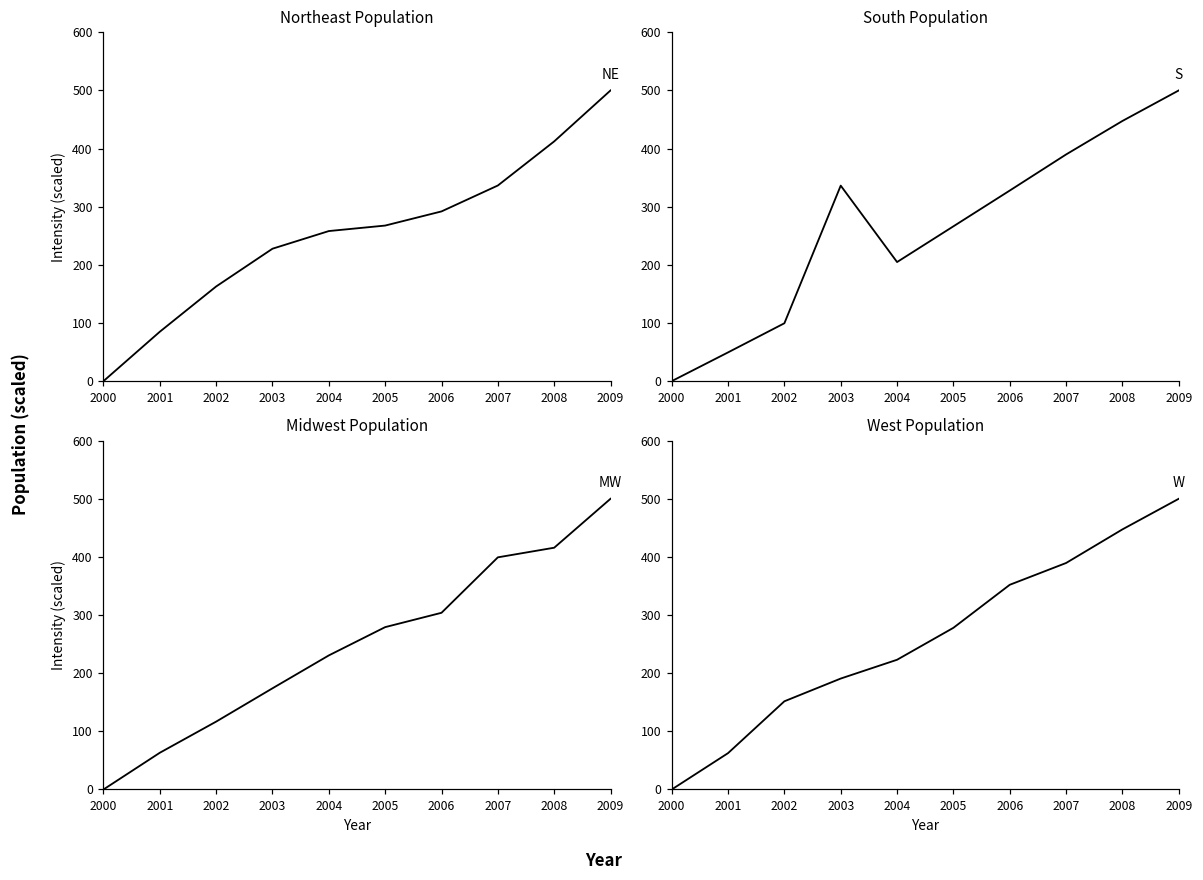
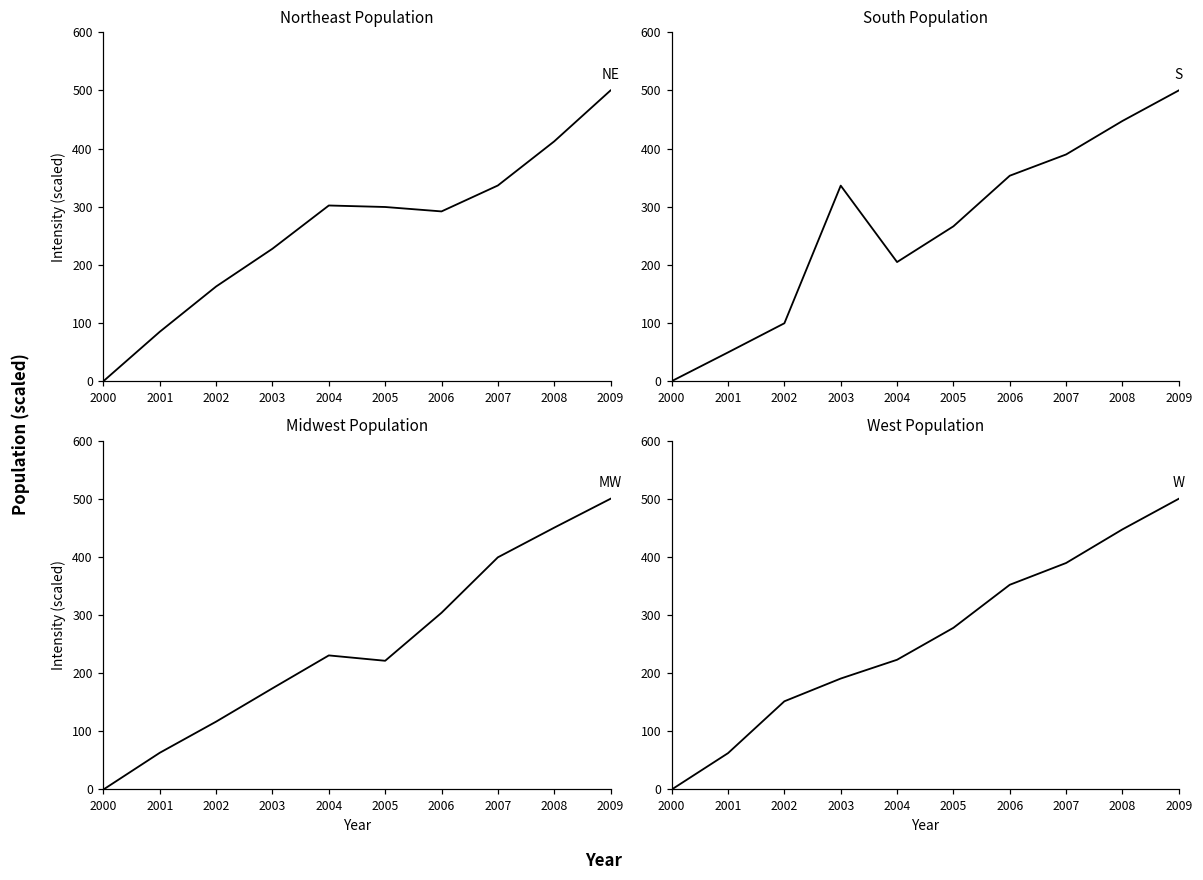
  {
    "Northeast Population": {
      "2000": 0,
      "2001": 80,
      "2002": 160,
      "2003": 230,
-     "2004": 260,
-     "2005": 270,
+     "2004": 300,
+     "2005": 300,
      "2006": 290,
      "2007": 340,
      "2008": 410,
      "2009": 500
    },
    "South Population": {
      "2000": 0,
      "2001": 50,
      "2002": 100,
      "2003": 340,
      "2004": 200,
      "2005": 270,
-     "2006": 330,
+     "2006": 350,
      "2007": 390,
      "2008": 450,
      "2009": 500
    },
    "Midwest Population": {
      "2000": 0,
      "2001": 60,
      "2002": 120,
      "2003": 170,
      "2004": 230,
-     "2005": 280,
+     "2005": 220,
      "2006": 300,
      "2007": 400,
-     "2008": 420,
+     "2008": 450,
      "2009": 500
    },
    "West Population": {
      "2000": 0,
      "2001": 60,
      "2002": 150,
      "2003": 190,
      "2004": 220,
      "2005": 280,
      "2006": 350,
      "2007": 390,
      "2008": 450,
      "2009": 500
    }
  }
